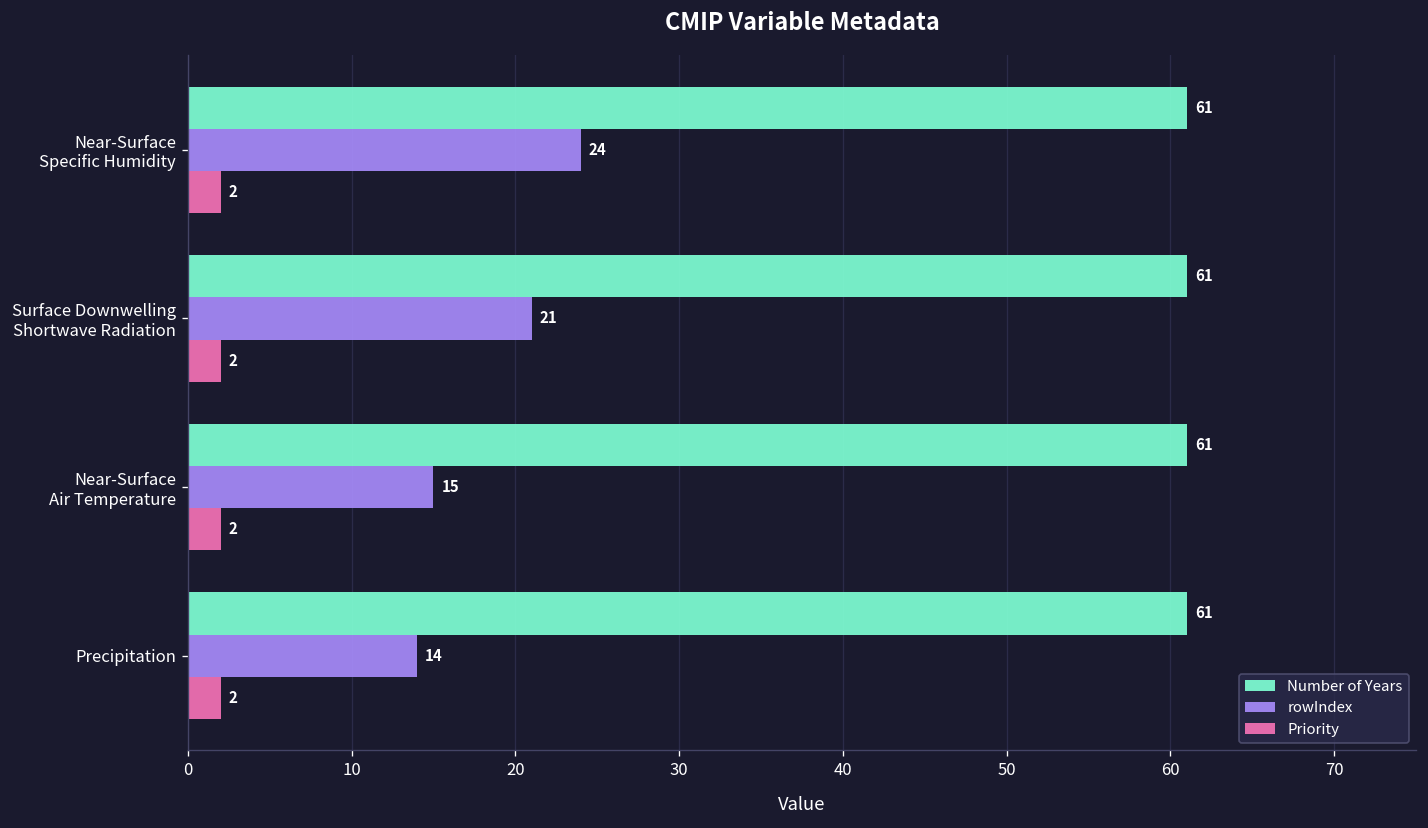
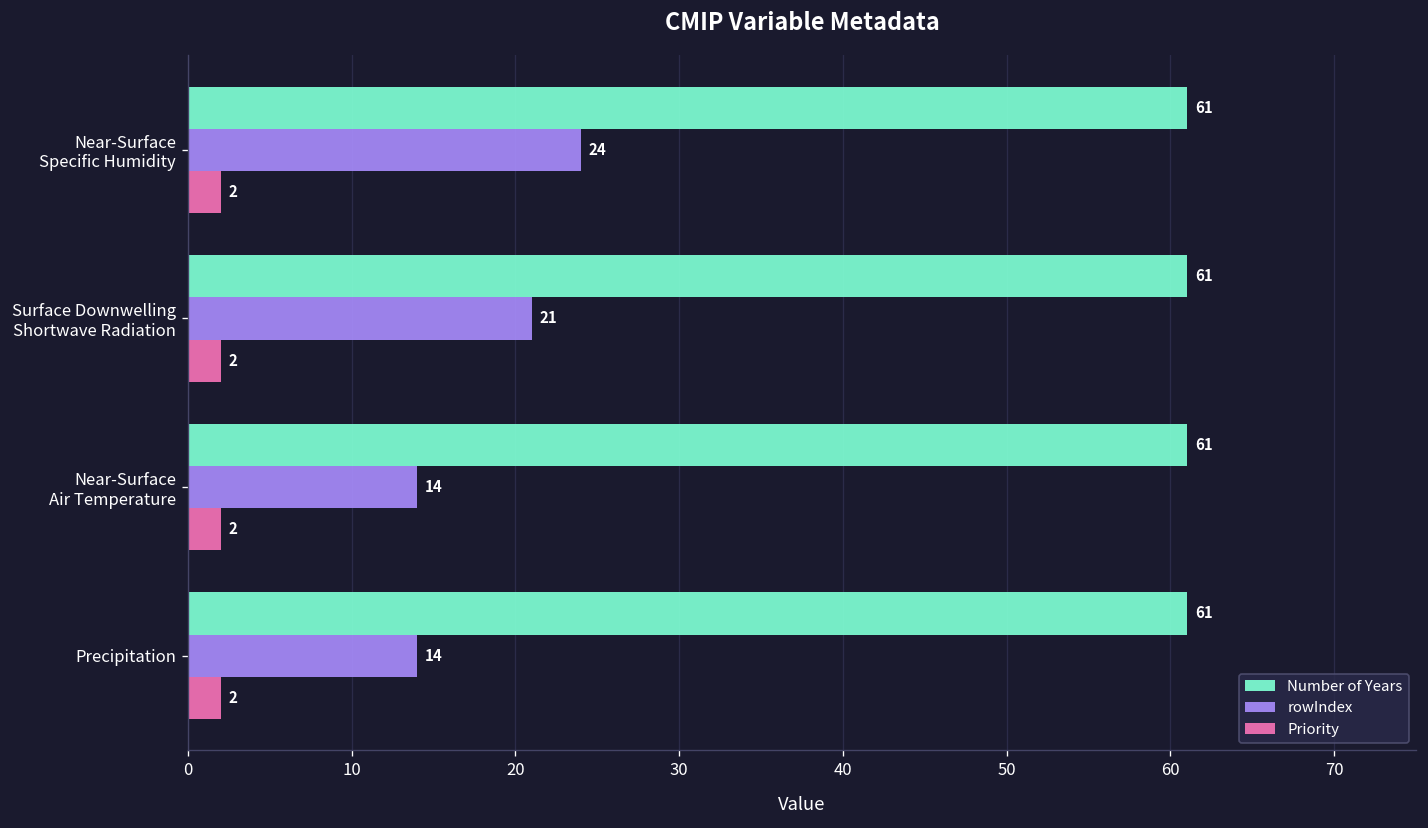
  {
    "Number of Years": {
      "Near-Surface Specific Humidity": 61,
      "Surface Downwelling Shortwave Radiation": 61,
      "Near-Surface Air Temperature": 61,
      "Precipitation": 61
    },
    "rowIndex": {
      "Near-Surface Specific Humidity": 24,
      "Surface Downwelling Shortwave Radiation": 21,
-     "Near-Surface Air Temperature": 15,
+     "Near-Surface Air Temperature": 14,
      "Precipitation": 14
    },
    "Priority": {
      "Near-Surface Specific Humidity": 2,
      "Surface Downwelling Shortwave Radiation": 2,
      "Near-Surface Air Temperature": 2,
      "Precipitation": 2
    }
  }
